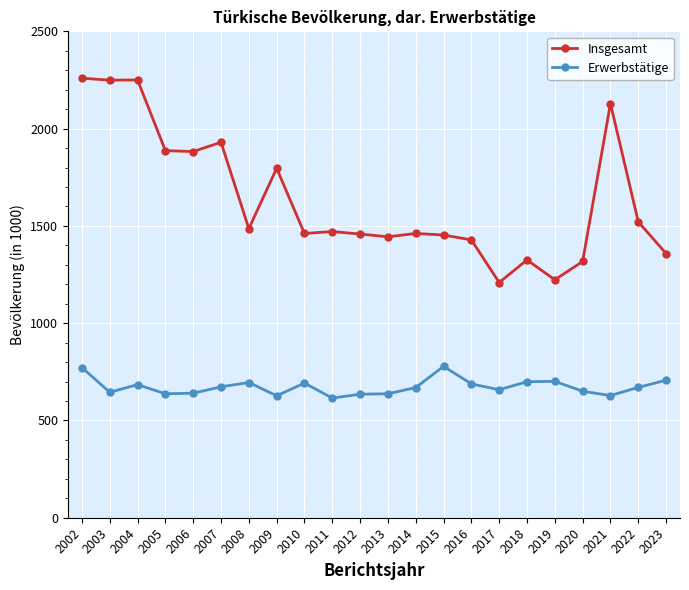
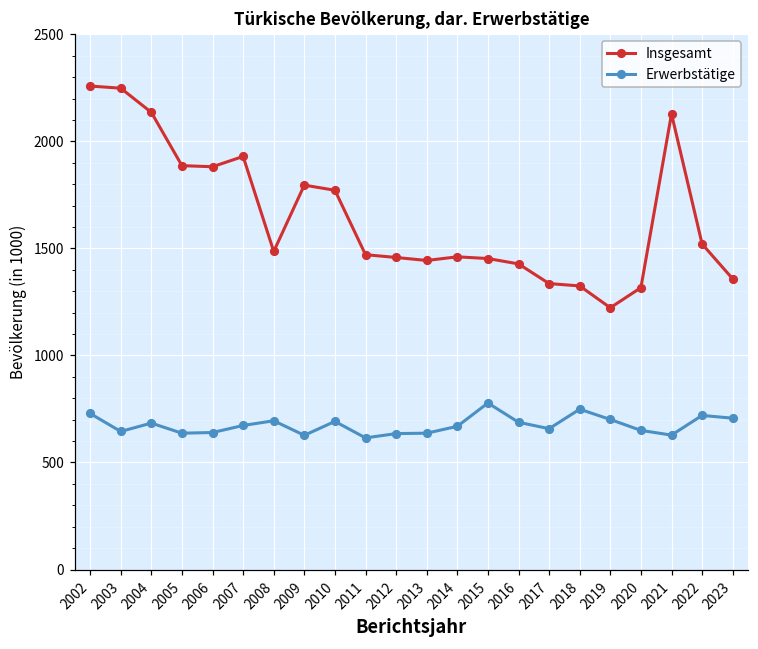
  {
    "Insgesamt": {
      "2002": 2260,
      "2003": 2250,
-     "2004": 2250,
+     "2004": 2140,
      "2005": 1890,
      "2006": 1880,
      "2007": 1930,
      "2008": 1490,
      "2009": 1800,
-     "2010": 1460,
+     "2010": 1770,
      "2011": 1470,
      "2012": 1460,
      "2013": 1440,
      "2014": 1460,
      "2015": 1450,
      "2016": 1430,
-     "2017": 1210,
+     "2017": 1340,
      "2018": 1330,
      "2019": 1220,
      "2020": 1320,
      "2021": 2130,
      "2022": 1520,
      "2023": 1360
    },
    "Erwerbstätige": {
-     "2002": 770,
+     "2002": 730,
      "2003": 650,
      "2004": 680,
      "2005": 640,
      "2006": 640,
      "2007": 670,
      "2008": 700,
      "2009": 630,
      "2010": 690,
      "2011": 620,
      "2012": 640,
      "2013": 640,
      "2014": 670,
      "2015": 780,
      "2016": 690,
      "2017": 660,
-     "2018": 700,
+     "2018": 750,
      "2019": 700,
      "2020": 650,
      "2021": 630,
-     "2022": 670,
+     "2022": 720,
      "2023": 710
    }
  }
